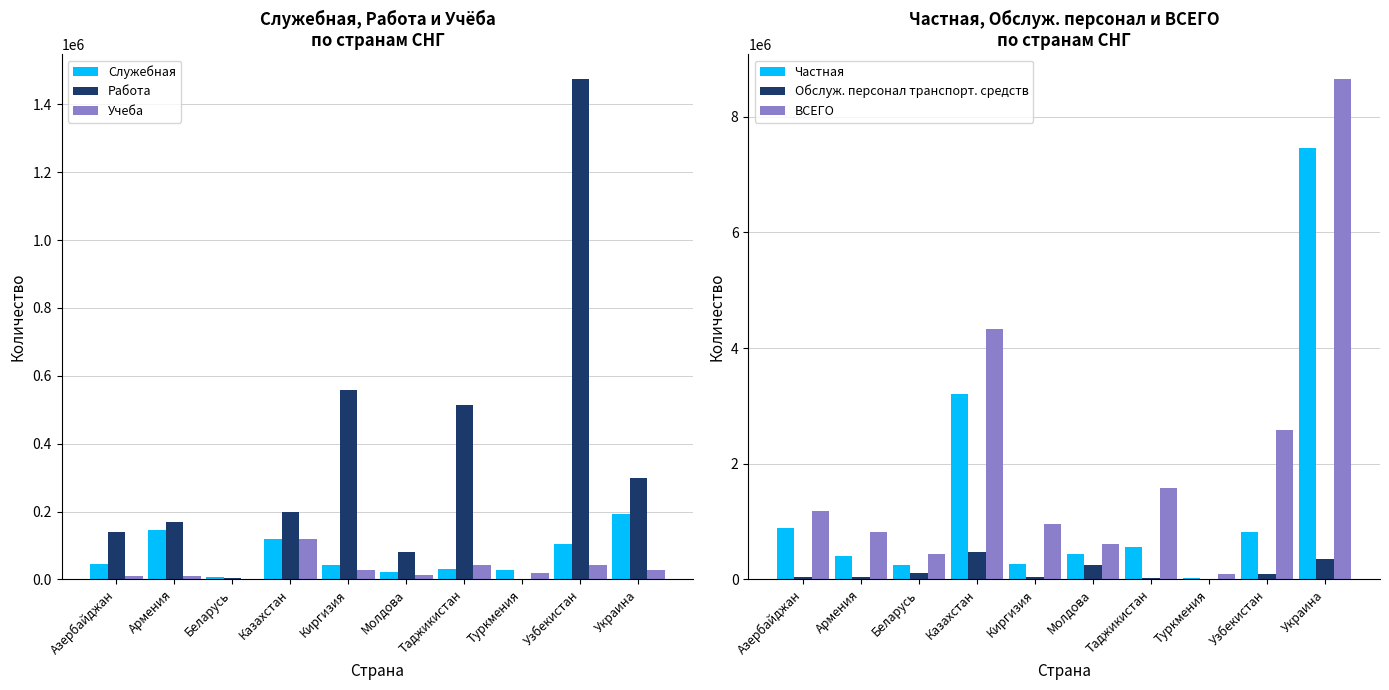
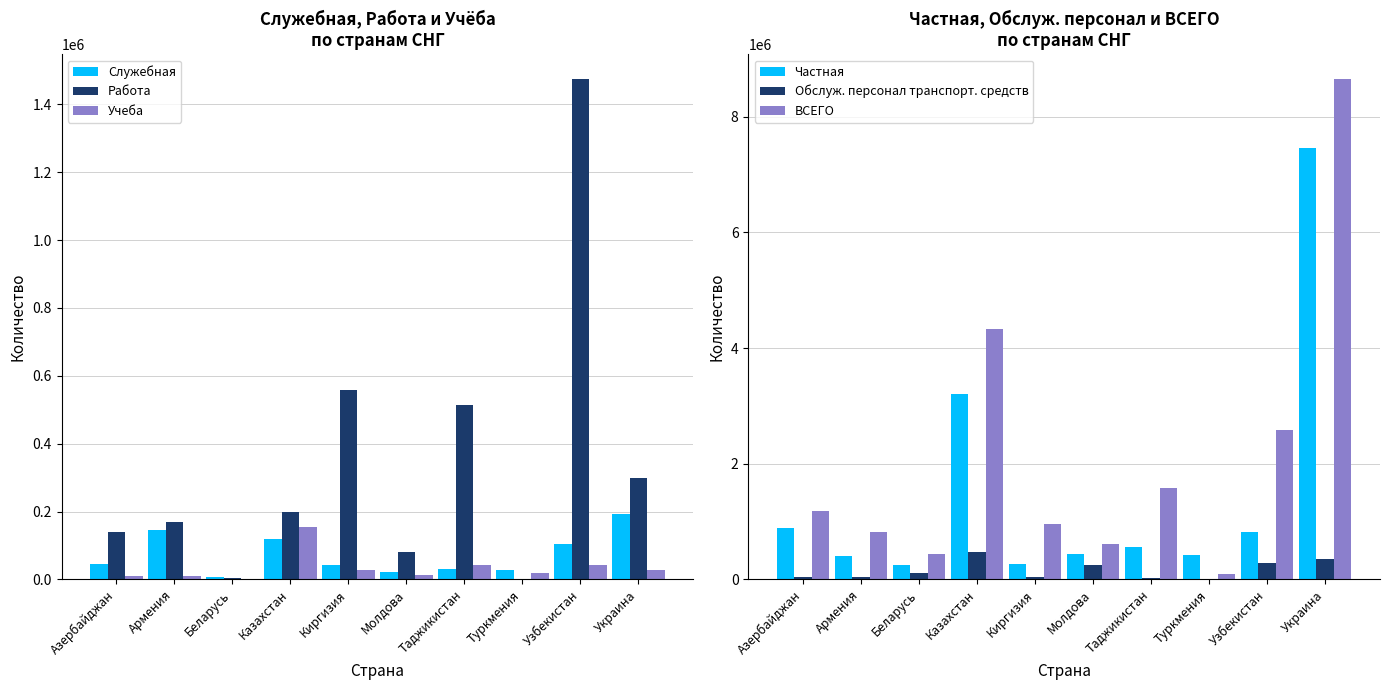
  {
    "Служебная, Работа и Учёба по странам СНГ": {
      "Служебная": {
        "Азербайджан": 50000,
        "Армения": 150000,
        "Казахстан": 120000,
        "Киргизия": 40000,
        "Молдова": 20000,
        "Таджикистан": 30000,
        "Туркмения": 30000,
        "Узбекистан": 100000,
        "Украина": 190000
      },
      "Работа": {
        "Азербайджан": 140000,
        "Армения": 170000,
        "Казахстан": 200000,
        "Киргизия": 560000,
        "Молдова": 80000,
        "Таджикистан": 510000,
        "Узбекистан": 1470000,
        "Украина": 300000
      },
      "Учеба": {
        "Азербайджан": 10000,
        "Армения": 10000,
-       "Казахстан": 120000,
+       "Казахстан": 150000,
        "Киргизия": 30000,
        "Молдова": 10000,
        "Таджикистан": 40000,
        "Туркмения": 20000,
        "Узбекистан": 40000,
        "Украина": 30000
      }
    },
    "Частная, Обслуж. персонал и ВСЕГО по странам СНГ": {
      "Частная": {
        "Азербайджан": 900000,
        "Армения": 400000,
        "Беларусь": 200000,
        "Казахстан": 3200000,
        "Киргизия": 300000,
        "Молдова": 400000,
        "Таджикистан": 600000,
-       "Туркмения": 0,
+       "Туркмения": 400000,
        "Узбекистан": 800000,
        "Украина": 7500000
      },
      "Обслуж. персонал транспорт. средств": {
        "Азербайджан": 0,
        "Армения": 0,
        "Беларусь": 100000,
        "Казахстан": 500000,
        "Киргизия": 0,
        "Молдова": 300000,
-       "Узбекистан": 100000,
+       "Узбекистан": 300000,
        "Украина": 400000
      },
      "ВСЕГО": {
        "Азербайджан": 1200000,
        "Армения": 800000,
        "Беларусь": 400000,
        "Казахстан": 4300000,
        "Киргизия": 1000000,
        "Молдова": 600000,
        "Таджикистан": 1600000,
        "Туркмения": 100000,
        "Узбекистан": 2600000,
        "Украина": 8600000
      }
    }
  }
